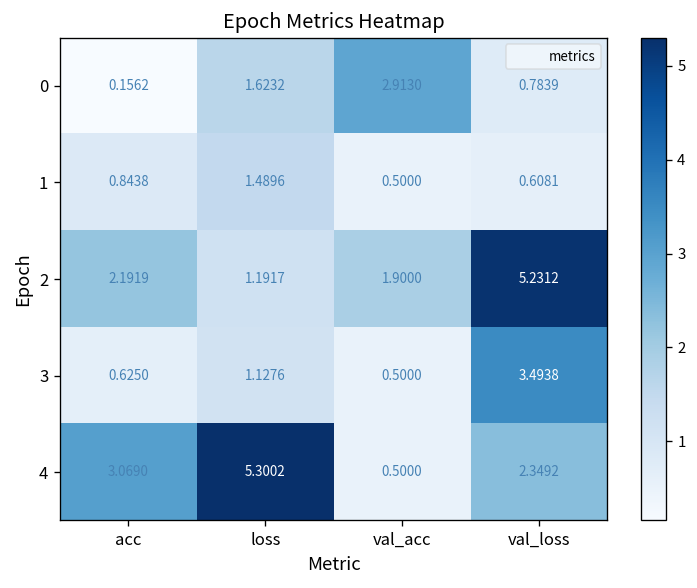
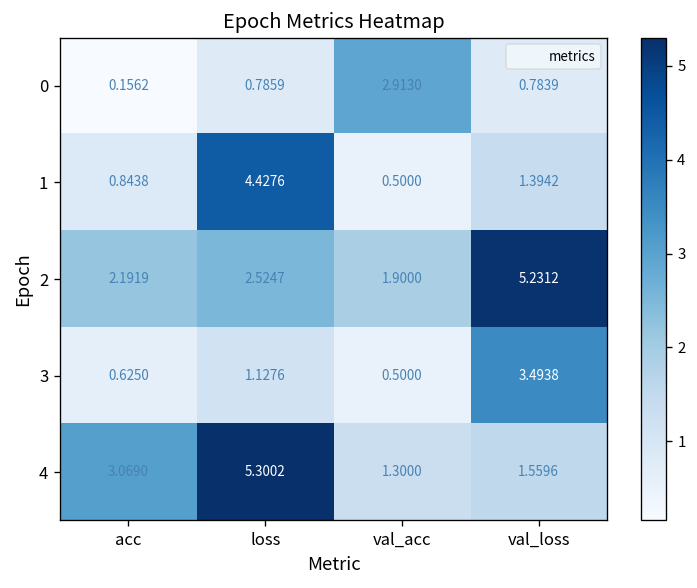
  {
    "0": {
      "acc": 0.1562,
-     "loss": 1.6232,
+     "loss": 0.7859,
      "val_loss": 0.7839
    },
    "1": {
      "acc": 0.8438,
-     "loss": 1.4896,
+     "loss": 4.4276,
      "val_acc": 0.5000,
-     "val_loss": 0.6081
+     "val_loss": 1.3942
    },
    "2": {
      "acc": 2.1919,
-     "loss": 1.1917,
+     "loss": 2.5247,
      "val_acc": 1.9000,
      "val_loss": 5.2312
    },
    "3": {
      "acc": 0.6250,
      "loss": 1.1276,
      "val_acc": 0.5000,
      "val_loss": 3.4938
    },
    "4": {
      "loss": 5.3002,
-     "val_acc": 0.5000,
-     "val_loss": 2.3492
+     "val_acc": 1.3000,
+     "val_loss": 1.5596
    }
  }
